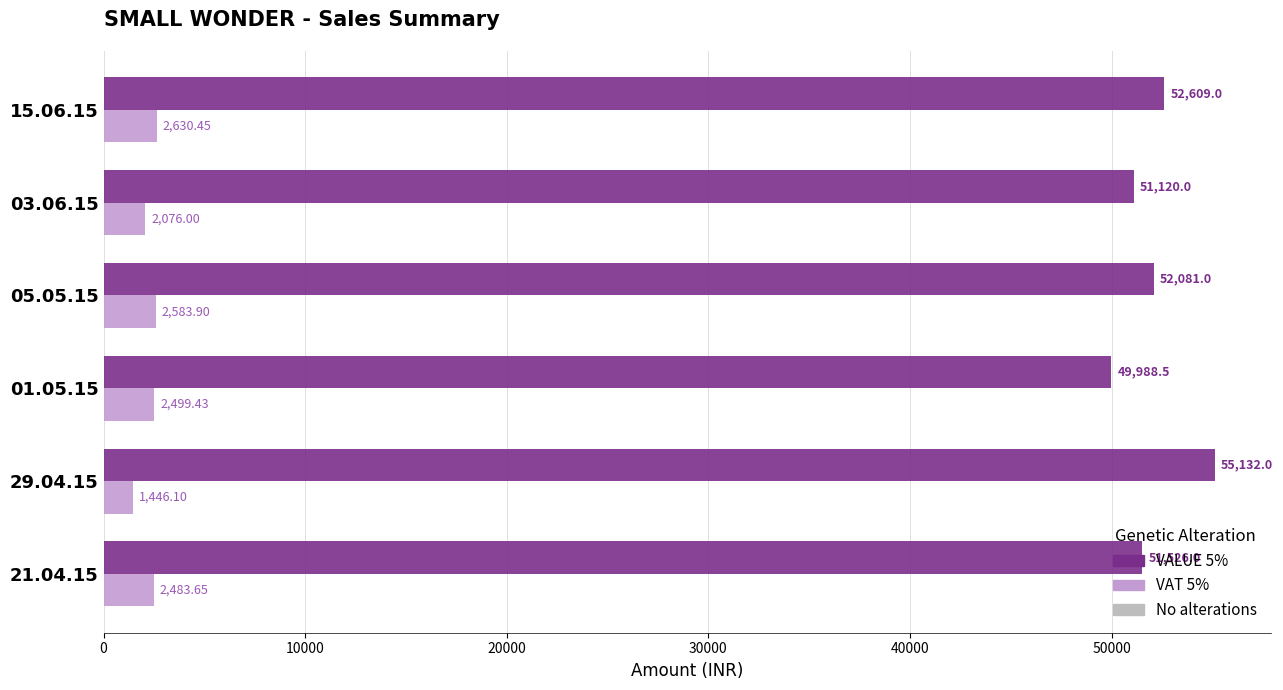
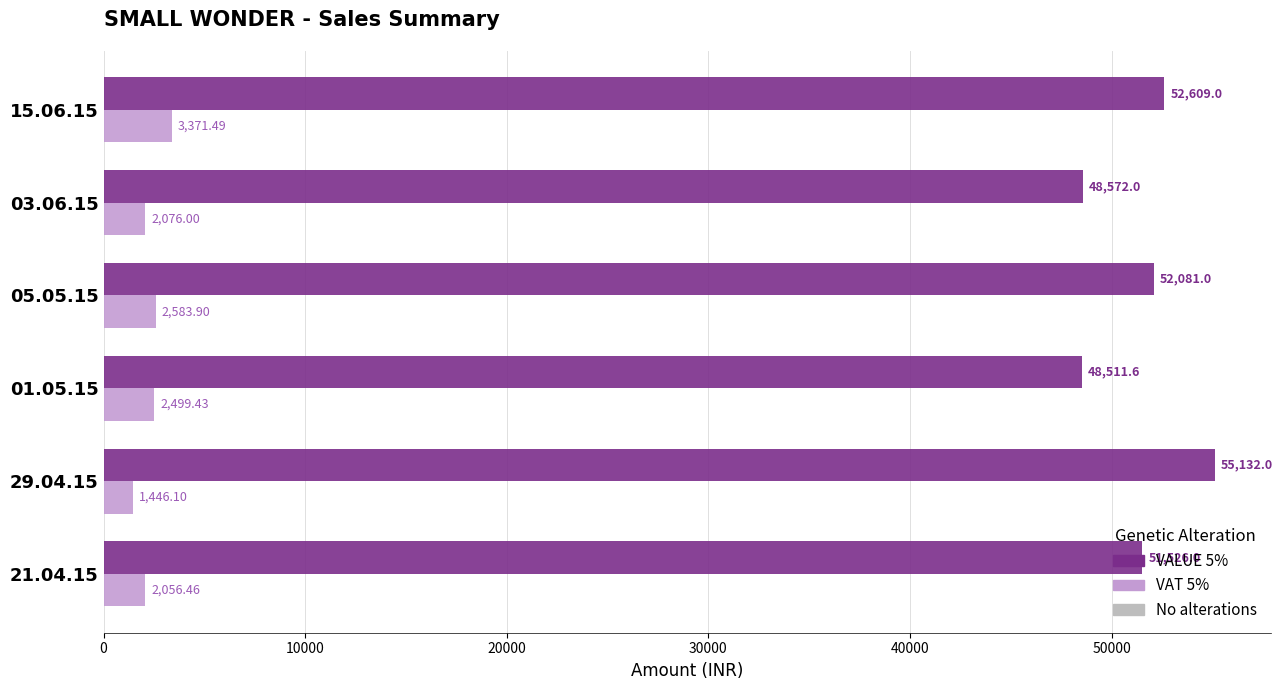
  {
    "VALUE 5%": {
      "15.06.15": "52,609.0",
-     "03.06.15": "51,120.0",
+     "03.06.15": "48,572.0",
      "05.05.15": "52,081.0",
-     "01.05.15": "49,988.5",
+     "01.05.15": "48,511.6",
      "29.04.15": "55,132.0",
      "21.04.15": "51,526.0"
    },
    "VAT 5%": {
-     "15.06.15": "2,630.45",
+     "15.06.15": "3,371.49",
      "03.06.15": "2,076.00",
      "05.05.15": "2,583.90",
      "01.05.15": "2,499.43",
      "29.04.15": "1,446.10",
-     "21.04.15": "2,483.65"
+     "21.04.15": "2,056.46"
    }
  }
